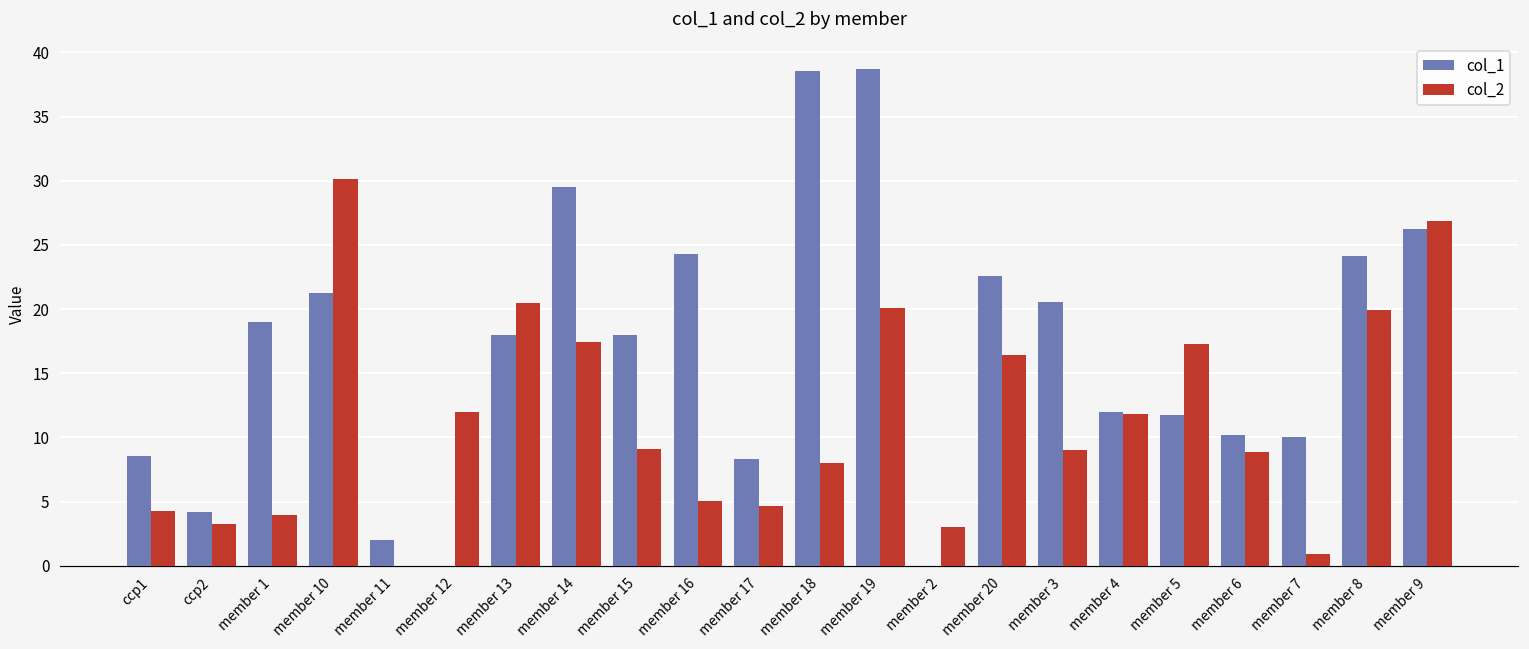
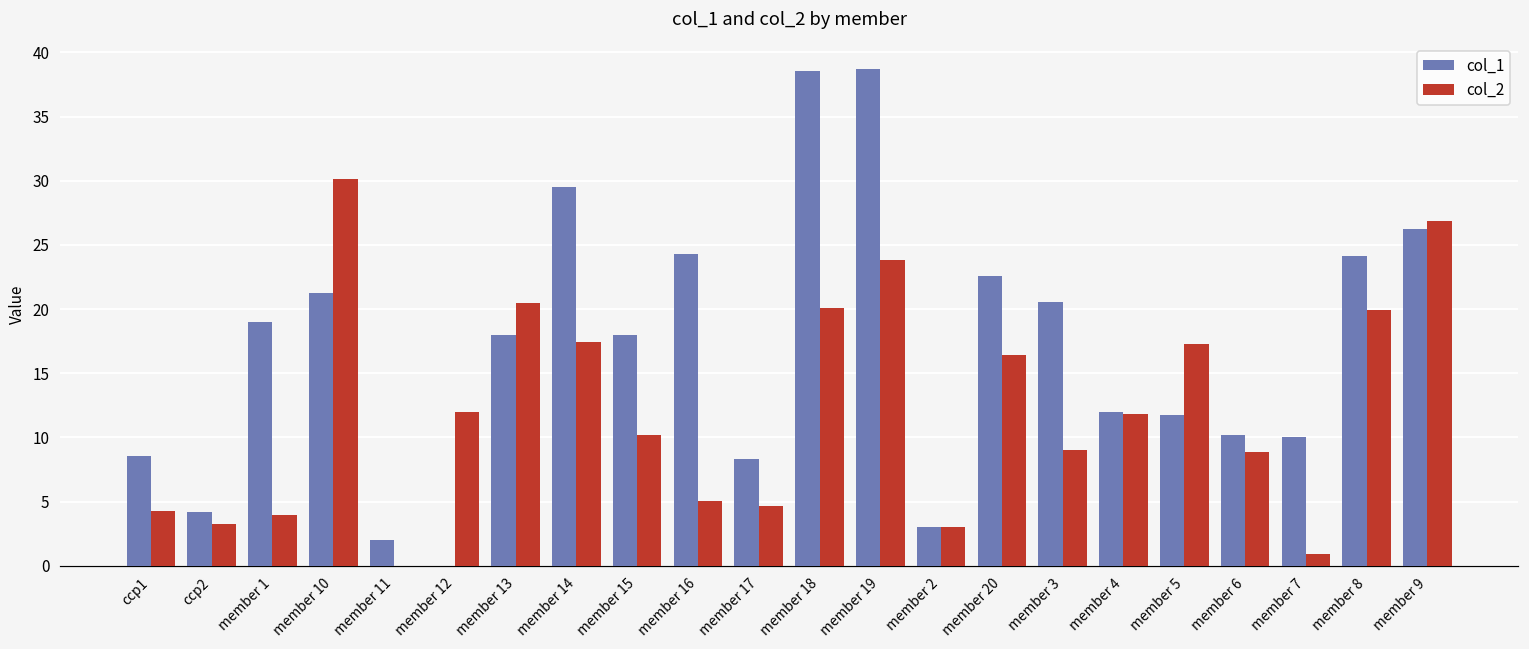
  {
    "col_1": {
      "ccp1": 8.5,
      "ccp2": 4,
      "member 1": 19,
      "member 10": 21.3,
      "member 11": 2,
      "member 12": 0,
      "member 13": 18,
      "member 14": 29.5,
      "member 15": 18,
      "member 16": 24.3,
      "member 17": 8.3,
      "member 18": 38.6,
      "member 19": 38.7,
-     "member 2": 0,
+     "member 2": 3,
      "member 20": 22.6,
      "member 3": 20.6,
      "member 4": 12,
      "member 5": 11.7,
      "member 6": 10,
      "member 7": 10,
      "member 8": 24,
      "member 9": 26.3
    },
    "col_2": {
      "ccp1": 4.3,
      "ccp2": 3.2,
      "member 1": 4.0,
      "member 10": 30.2,
      "member 11": 0.0,
      "member 12": 12.0,
      "member 13": 20.5,
      "member 14": 17.4,
-     "member 15": 9.1,
+     "member 15": 10.2,
      "member 16": 5.1,
      "member 17": 4.7,
-     "member 18": 8.0,
-     "member 19": 20.1,
+     "member 18": 20.1,
+     "member 19": 23.8,
      "member 2": 3.0,
      "member 20": 16.4,
      "member 3": 9.0,
      "member 4": 11.8,
      "member 5": 17.3,
      "member 6": 8.8,
      "member 7": 0.9,
      "member 8": 19.9,
      "member 9": 26.8
    }
  }
